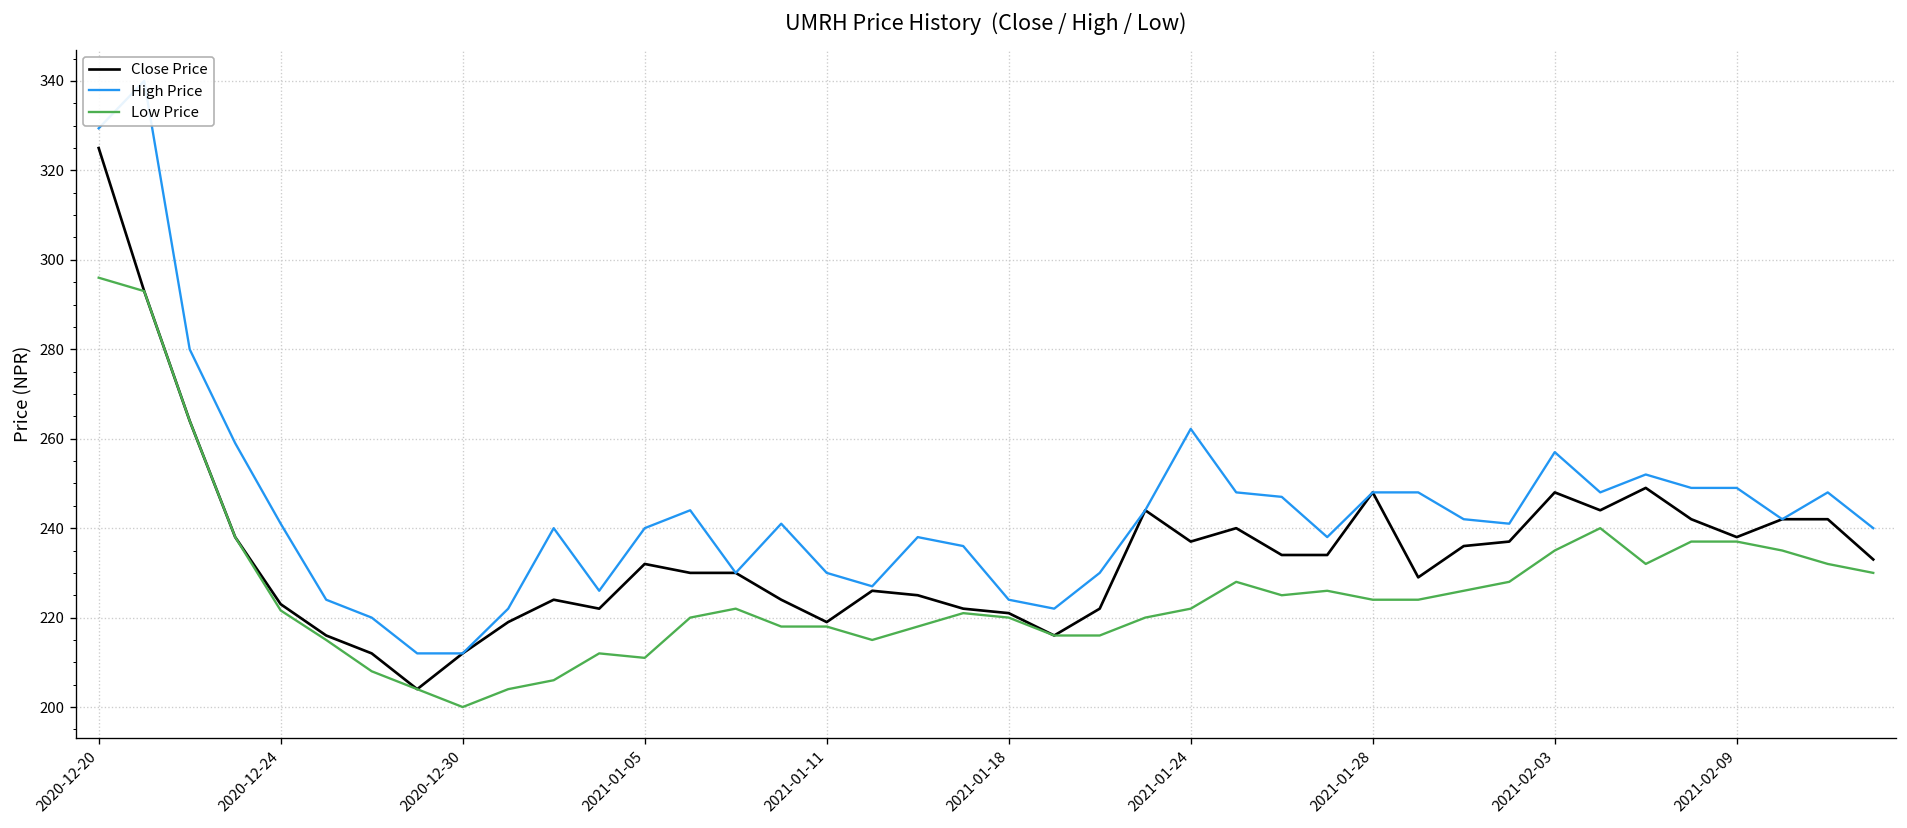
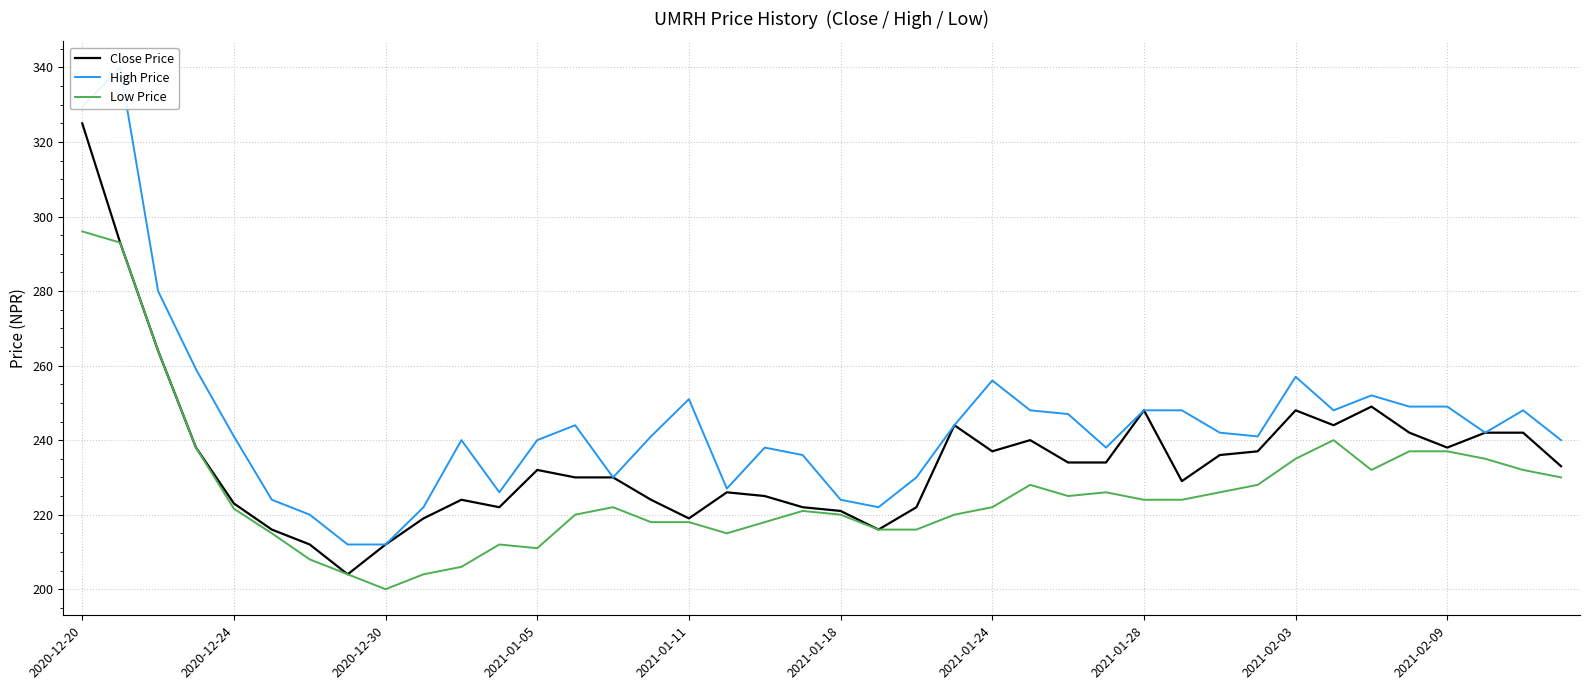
  {
    "Close Price": {
      "2020-12-20": 325,
      "2020-12-24": 223,
      "2021-01-05": 232,
      "2021-01-11": 219,
      "2021-01-18": 221,
      "2021-01-24": 237,
      "2021-02-03": 248,
      "2021-02-09": 238
    },
    "High Price": {
      "2020-12-24": 241,
      "2021-01-05": 240,
-     "2021-01-11": 230,
+     "2021-01-11": 251,
      "2021-01-18": 224,
-     "2021-01-24": 262,
+     "2021-01-24": 256,
      "2021-02-03": 257,
      "2021-02-09": 249
    },
    "Low Price": {
      "2020-12-20": 296,
      "2020-12-24": 222,
      "2020-12-30": 200,
      "2021-01-05": 211,
      "2021-01-11": 218,
      "2021-01-18": 220,
      "2021-01-24": 222,
      "2021-01-28": 224,
      "2021-02-03": 235,
      "2021-02-09": 237
    }
  }
